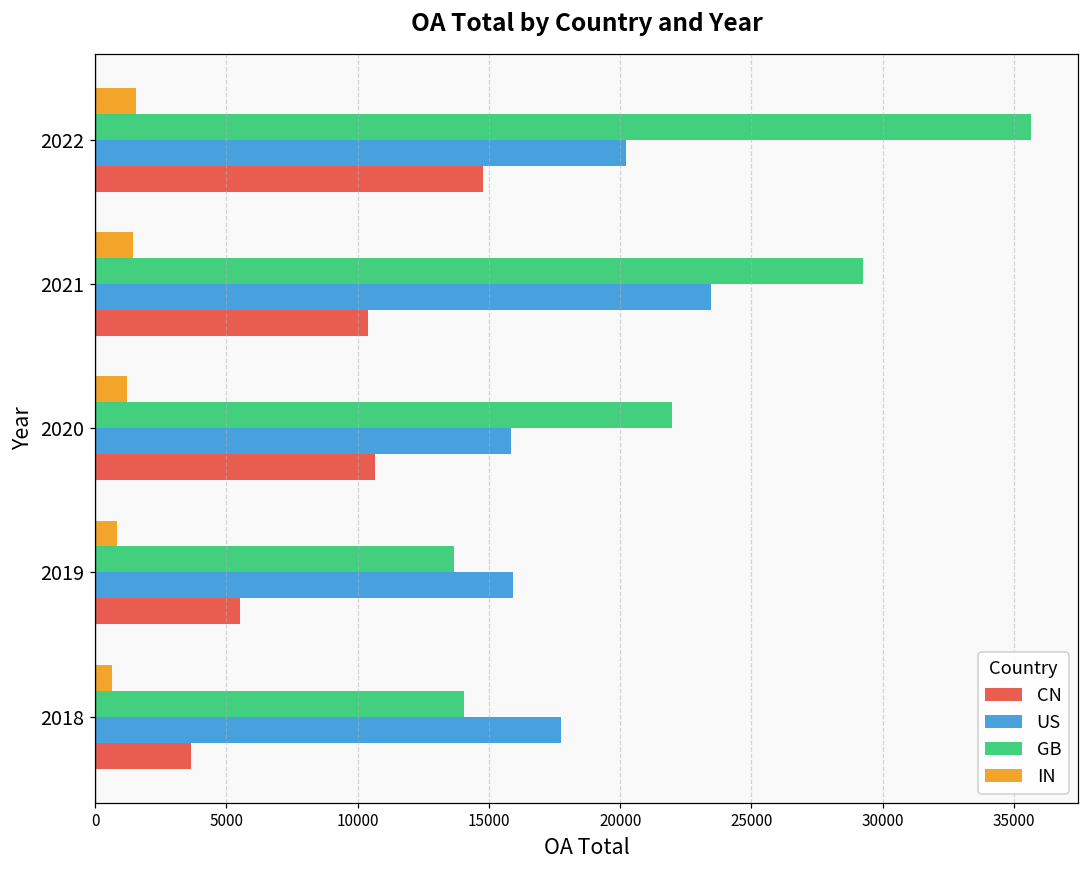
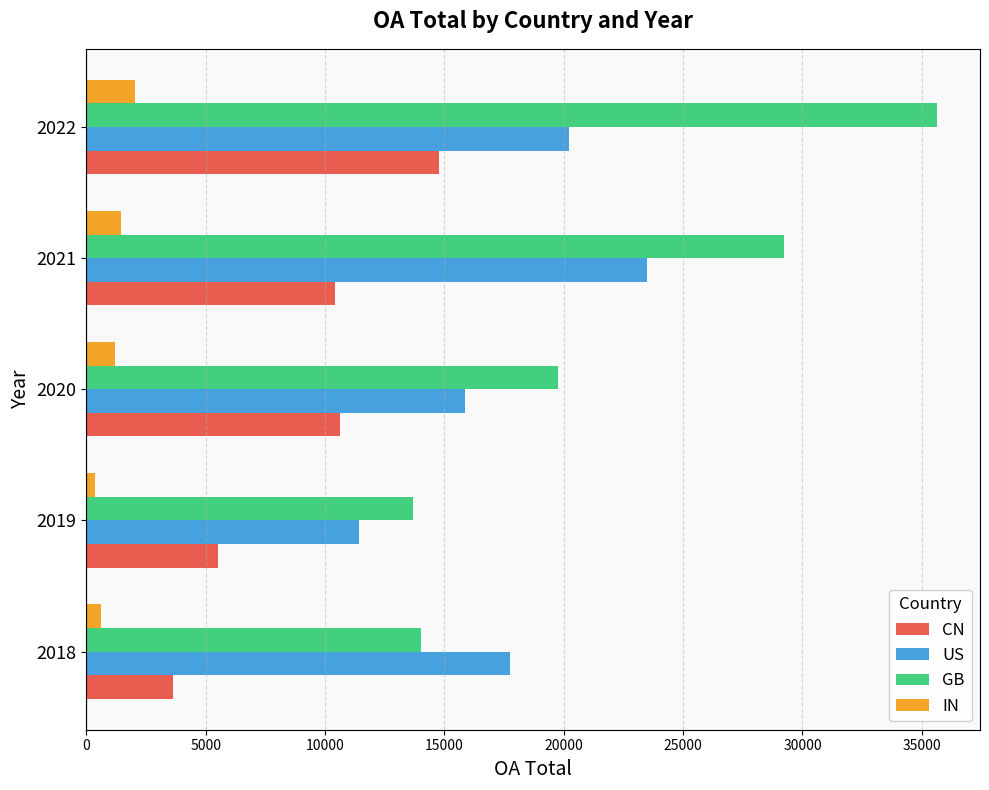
  {
    "CN": {
      "2022": 14800,
      "2021": 10400,
      "2020": 10600,
      "2019": 5500,
      "2018": 3600
    },
    "US": {
      "2022": 20200,
      "2021": 23500,
      "2020": 15900,
-     "2019": 15900,
+     "2019": 11400,
      "2018": 17800
    },
    "GB": {
      "2022": 35700,
      "2021": 29200,
-     "2020": 22000,
+     "2020": 19700,
      "2019": 13700,
      "2018": 14000
    },
    "IN": {
-     "2022": 1500,
+     "2022": 2000,
      "2021": 1400,
      "2020": 1200,
-     "2019": 800,
+     "2019": 400,
      "2018": 600
    }
  }
